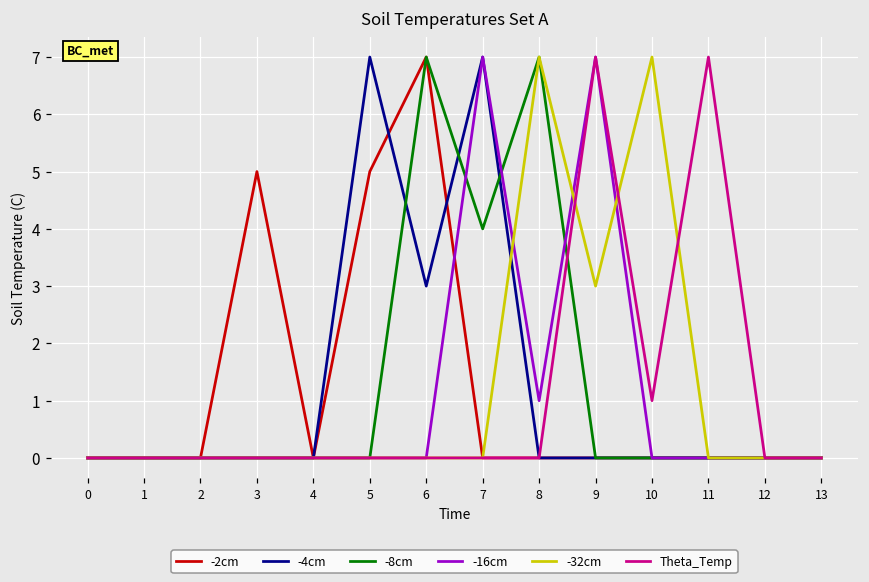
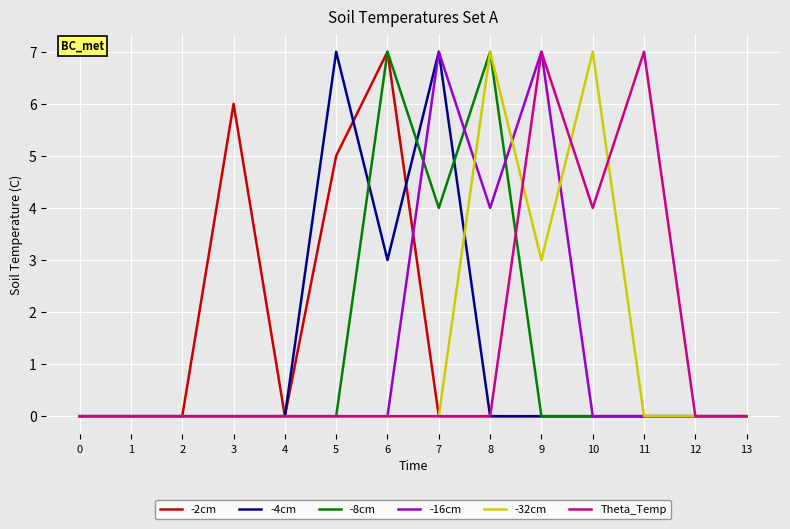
  {
    "-2cm": {
-     "3": 5,
+     "3": 6,
      "5": 5
    },
    "-4cm": {
      "5": 7,
      "6": 3
    },
    "-8cm": {
      "7": 4
    },
    "-16cm": {
-     "8": 1
+     "8": 4
    },
    "-32cm": {
      "9": 3,
      "10": 7
    },
    "Theta_Temp": {
-     "10": 1,
+     "10": 4,
      "11": 7
    }
  }
